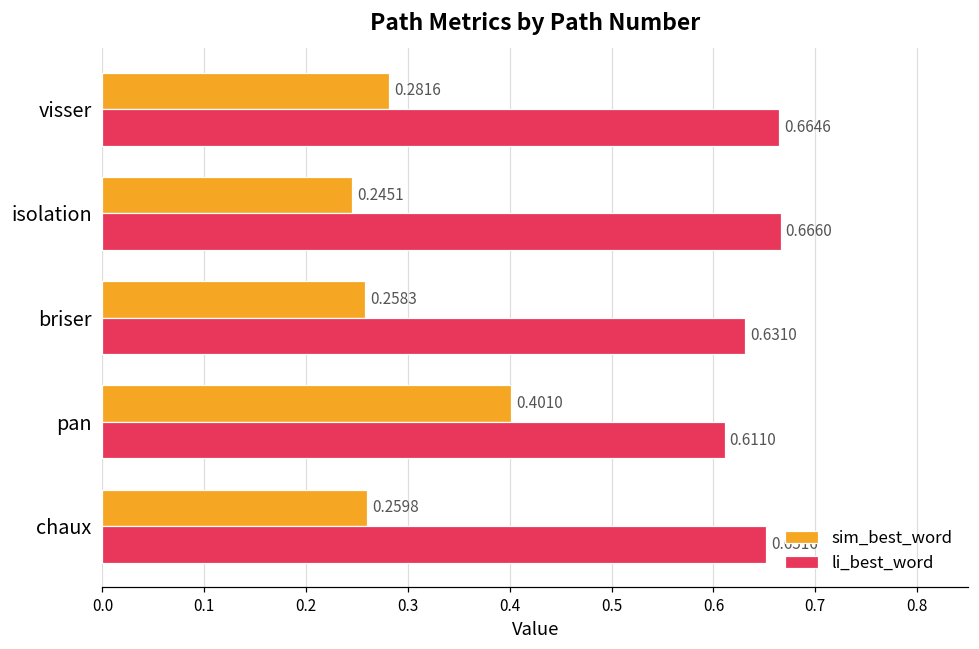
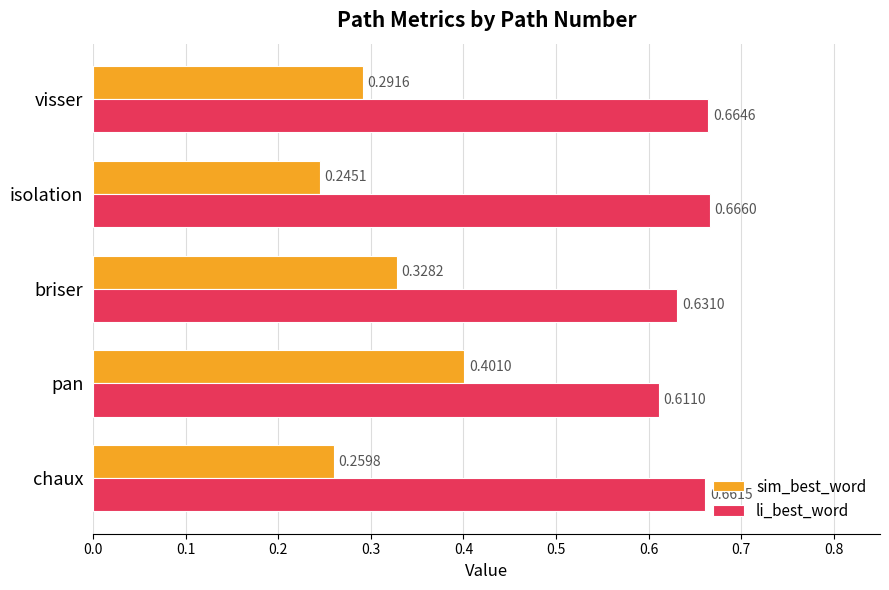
  {
    "sim_best_word": {
-     "visser": 0.2816,
+     "visser": 0.2916,
      "isolation": 0.2451,
-     "briser": 0.2583,
+     "briser": 0.3282,
      "pan": 0.4010,
      "chaux": 0.2598
    },
    "li_best_word": {
      "visser": 0.6646,
      "isolation": 0.6660,
      "briser": 0.6310,
      "pan": 0.6110,
-     "chaux": 0.6516
+     "chaux": 0.6615
    }
  }
